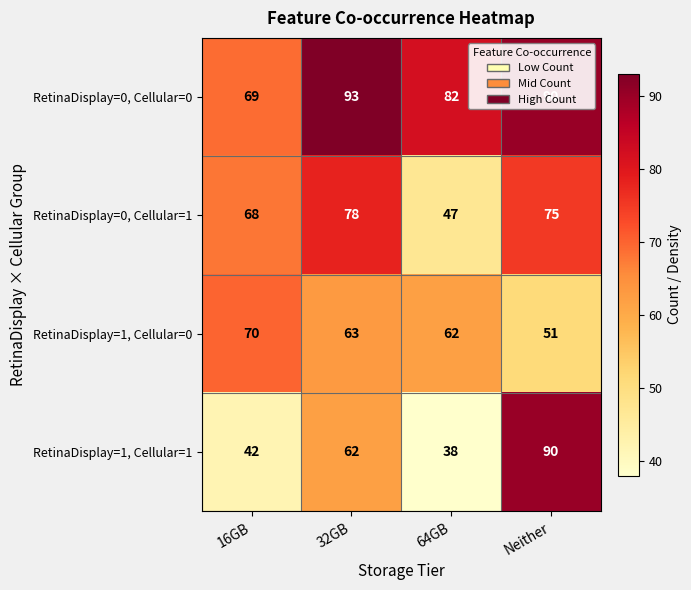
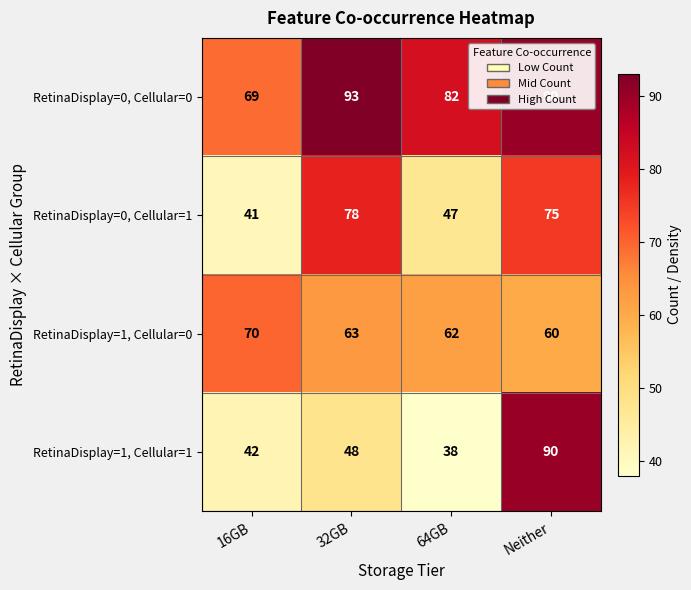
  {
    "RetinaDisplay=0, Cellular=0": {
      "16GB": 69,
      "32GB": 93,
      "64GB": 82
    },
    "RetinaDisplay=0, Cellular=1": {
-     "16GB": 68,
+     "16GB": 41,
      "32GB": 78,
      "64GB": 47,
      "Neither": 75
    },
    "RetinaDisplay=1, Cellular=0": {
      "16GB": 70,
      "32GB": 63,
      "64GB": 62,
-     "Neither": 51
+     "Neither": 60
    },
    "RetinaDisplay=1, Cellular=1": {
      "16GB": 42,
-     "32GB": 62,
+     "32GB": 48,
      "64GB": 38,
      "Neither": 90
    }
  }
